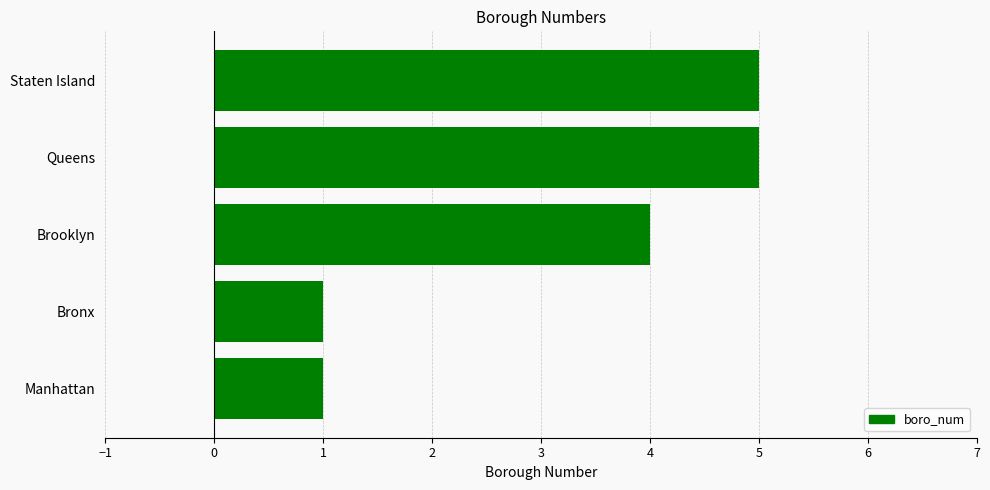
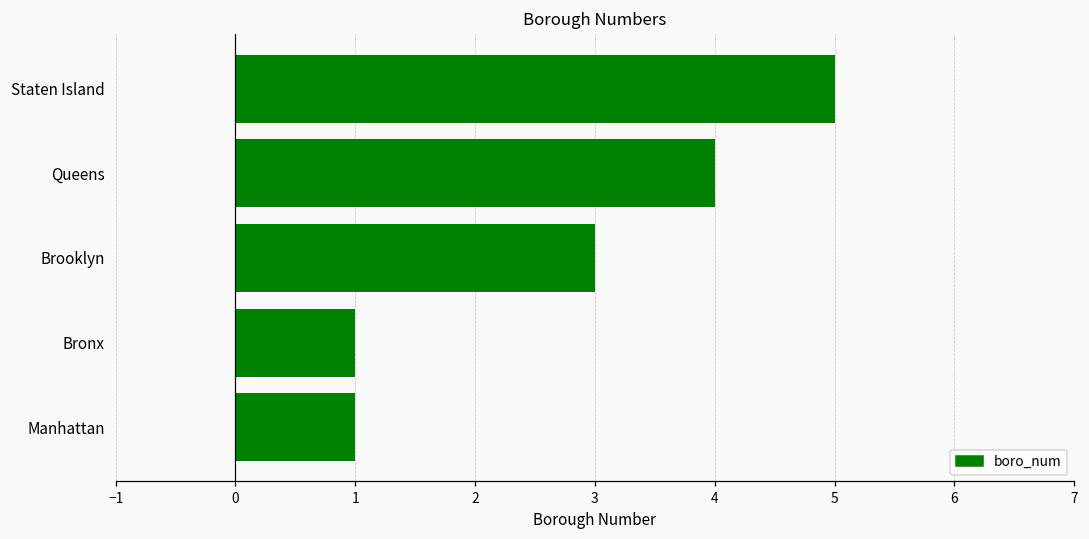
  {
    "Staten Island": 5,
-   "Queens": 5,
-   "Brooklyn": 4,
+   "Queens": 4,
+   "Brooklyn": 3,
    "Bronx": 1,
    "Manhattan": 1
  }
